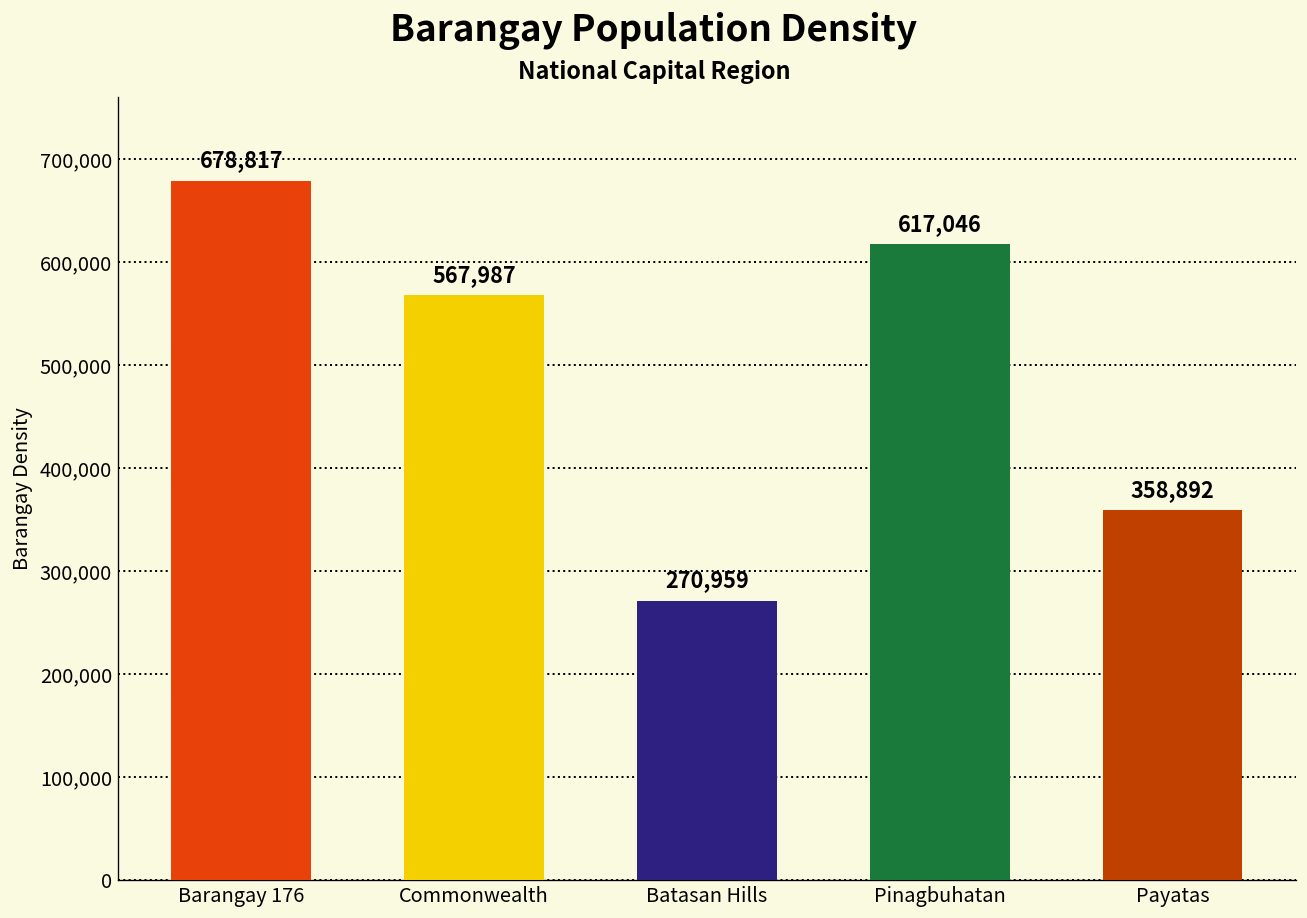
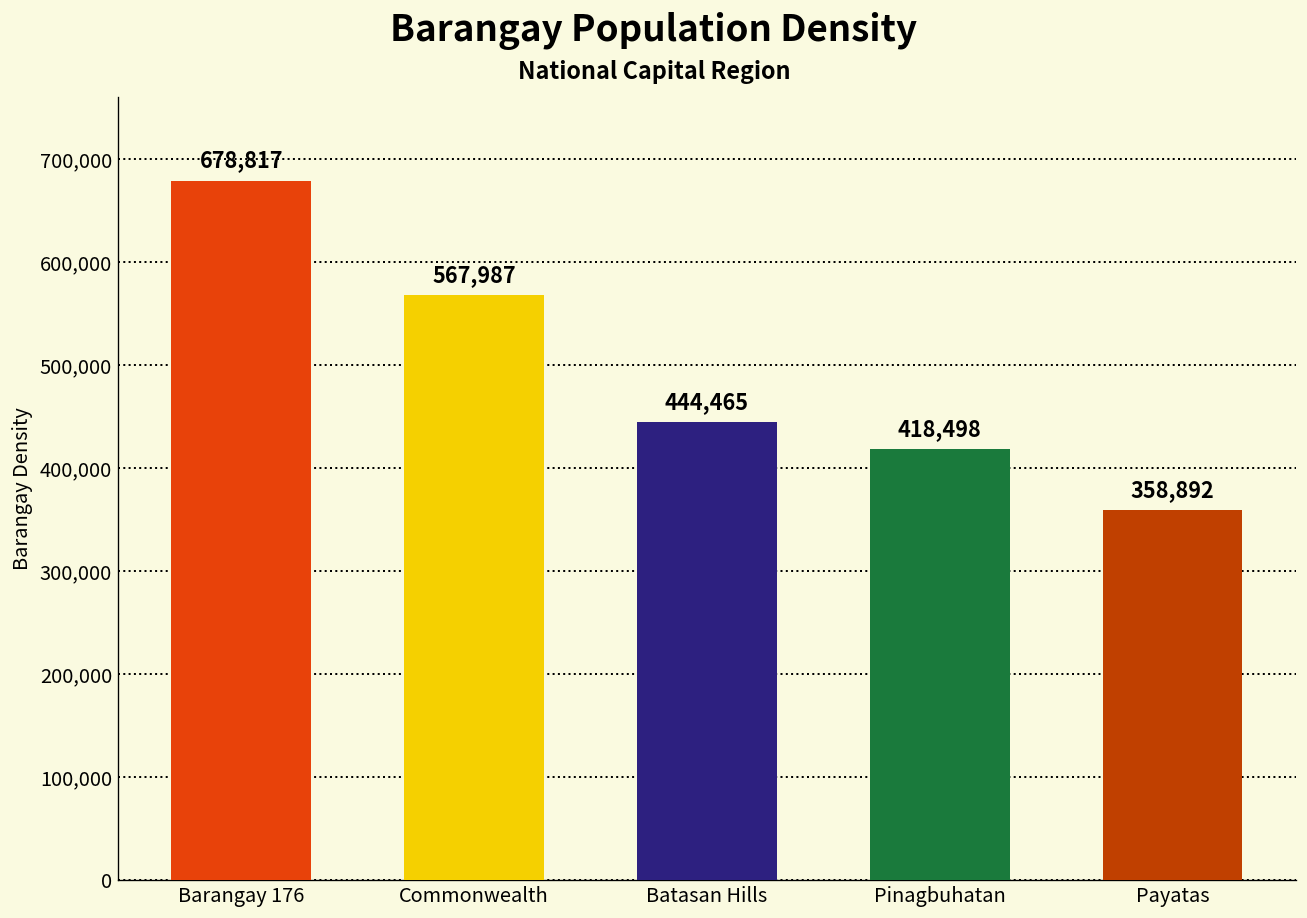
  {
    "Barangay 176": "678,817",
    "Commonwealth": "567,987",
-   "Batasan Hills": "270,959",
-   "Pinagbuhatan": "617,046",
+   "Batasan Hills": "444,465",
+   "Pinagbuhatan": "418,498",
    "Payatas": "358,892"
  }
